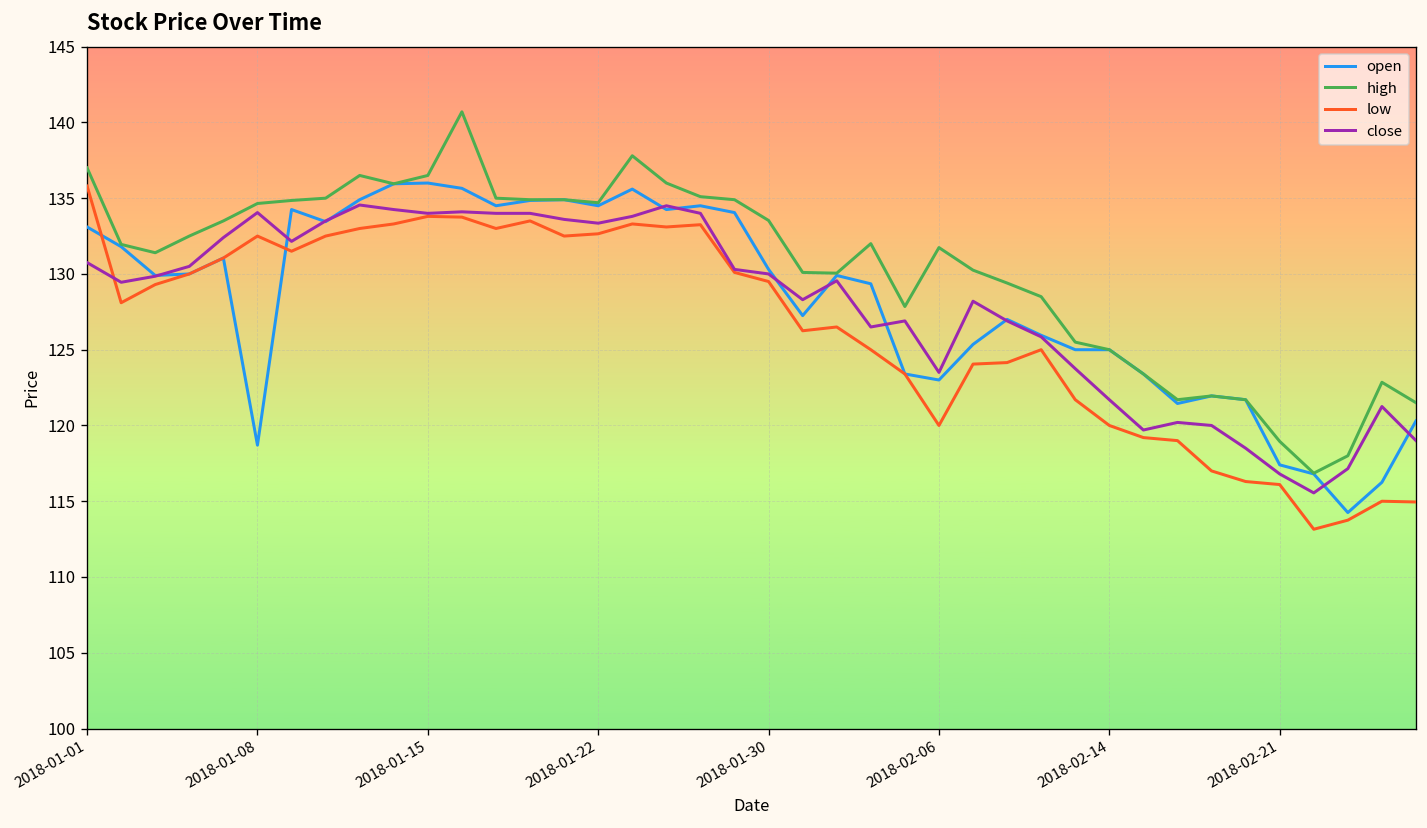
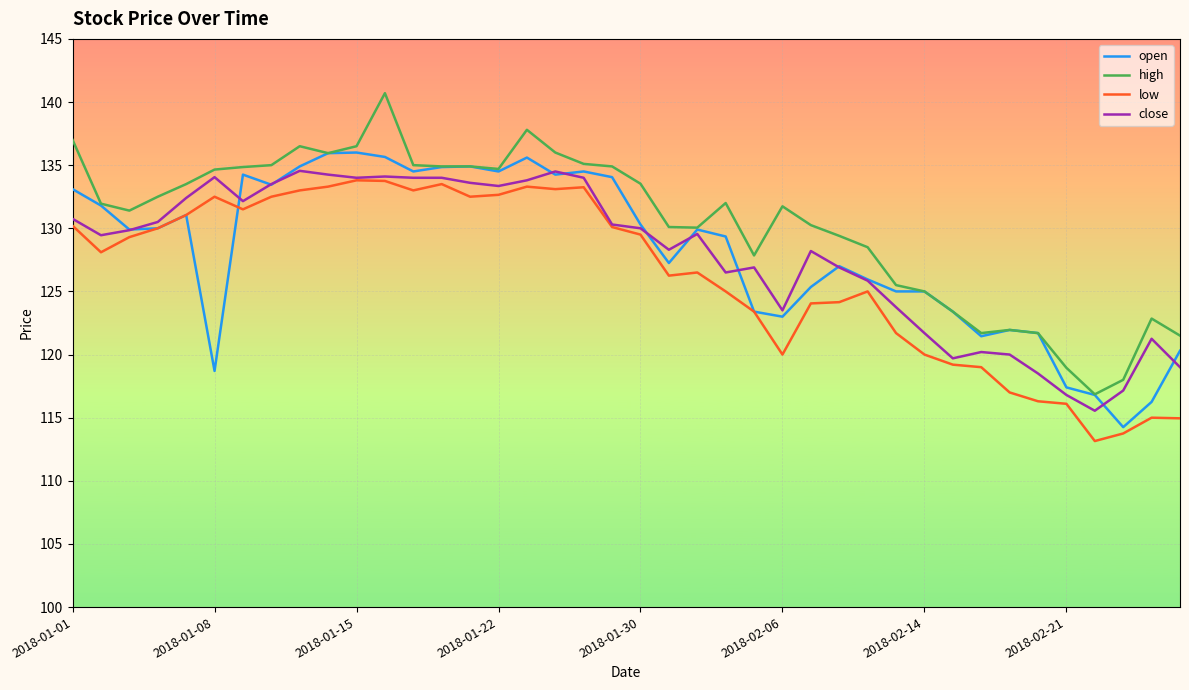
  {
    "open": {
      "2018-01-01": 133.1,
      "2018-01-08": 118.7,
      "2018-01-15": 136.0,
      "2018-01-22": 134.5,
      "2018-01-30": 130.3,
      "2018-02-06": 123.0,
      "2018-02-21": 117.4
    },
    "high": {
      "2018-01-01": 137.0,
      "2018-01-08": 134.7,
      "2018-01-15": 136.5,
      "2018-01-22": 134.7,
      "2018-01-30": 133.5,
      "2018-02-06": 131.7,
      "2018-02-21": 119.0
    },
    "low": {
-     "2018-01-01": 135.8,
+     "2018-01-01": 130.2,
      "2018-01-08": 132.5,
      "2018-01-22": 132.7,
      "2018-01-30": 129.5,
      "2018-02-06": 120.0,
      "2018-02-14": 120.0,
      "2018-02-21": 116.1
    },
    "close": {
      "2018-01-01": 130.8,
      "2018-01-08": 134.1,
      "2018-01-22": 133.4,
      "2018-01-30": 130.0,
      "2018-02-06": 123.5,
      "2018-02-14": 121.7,
      "2018-02-21": 116.8
    }
  }
